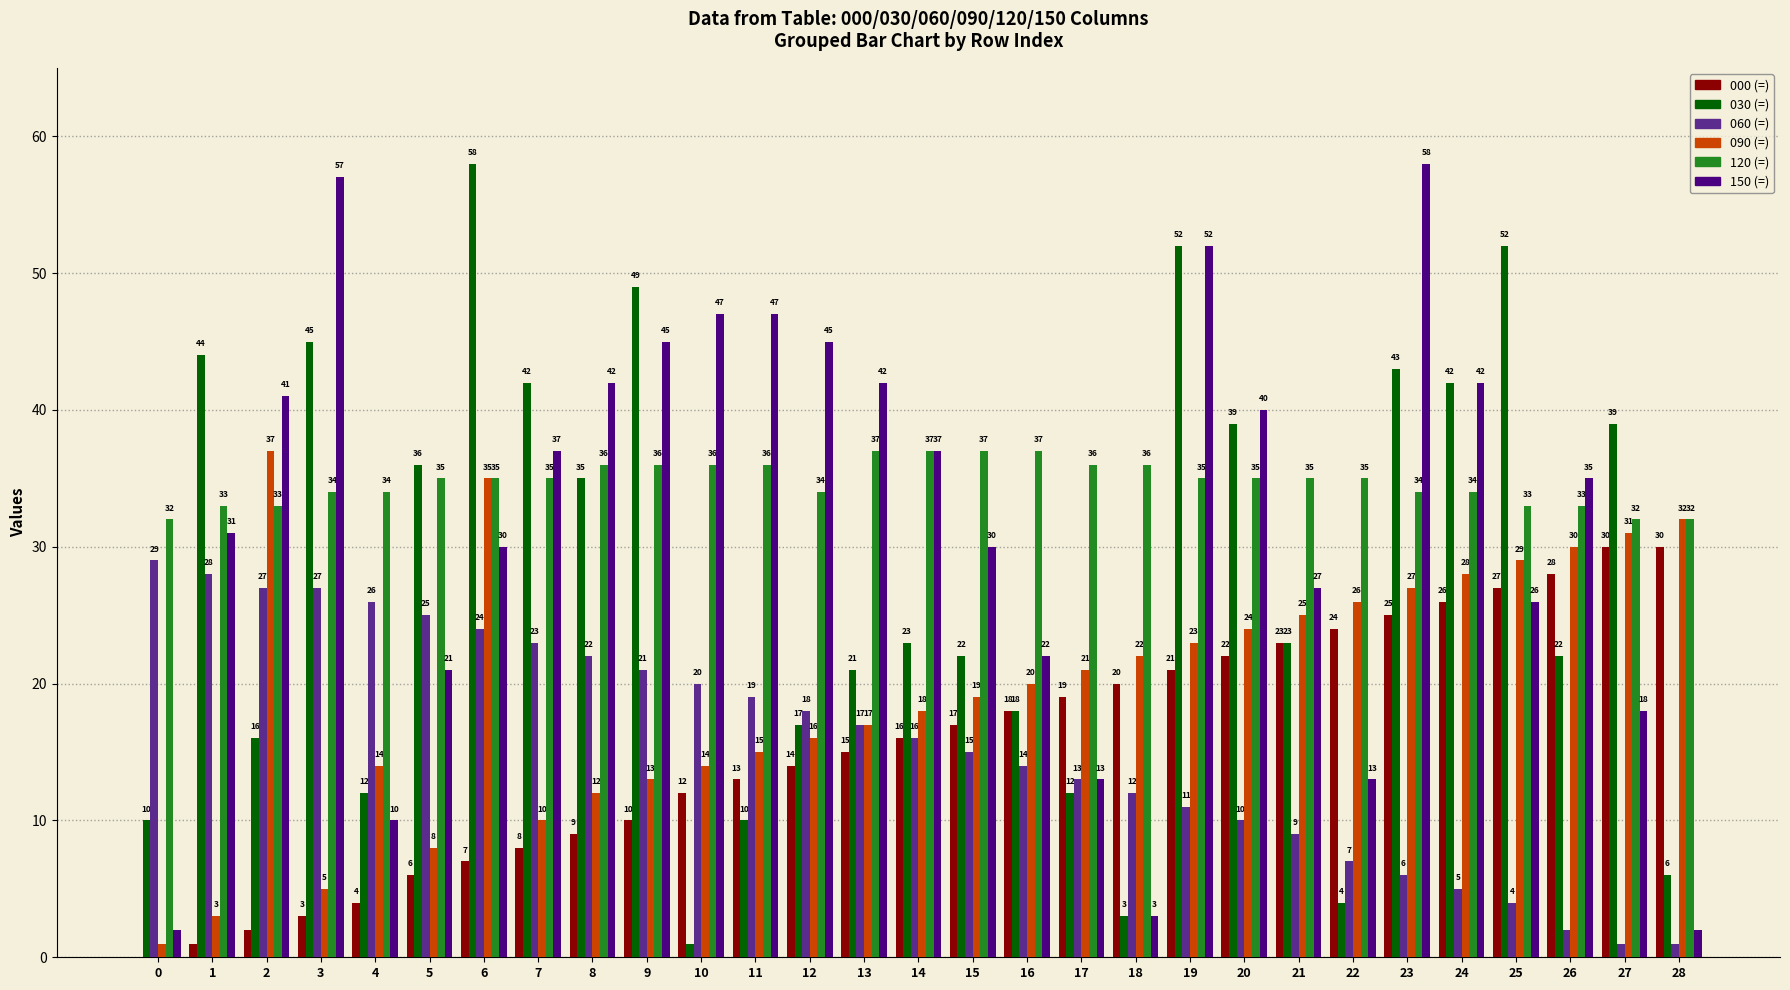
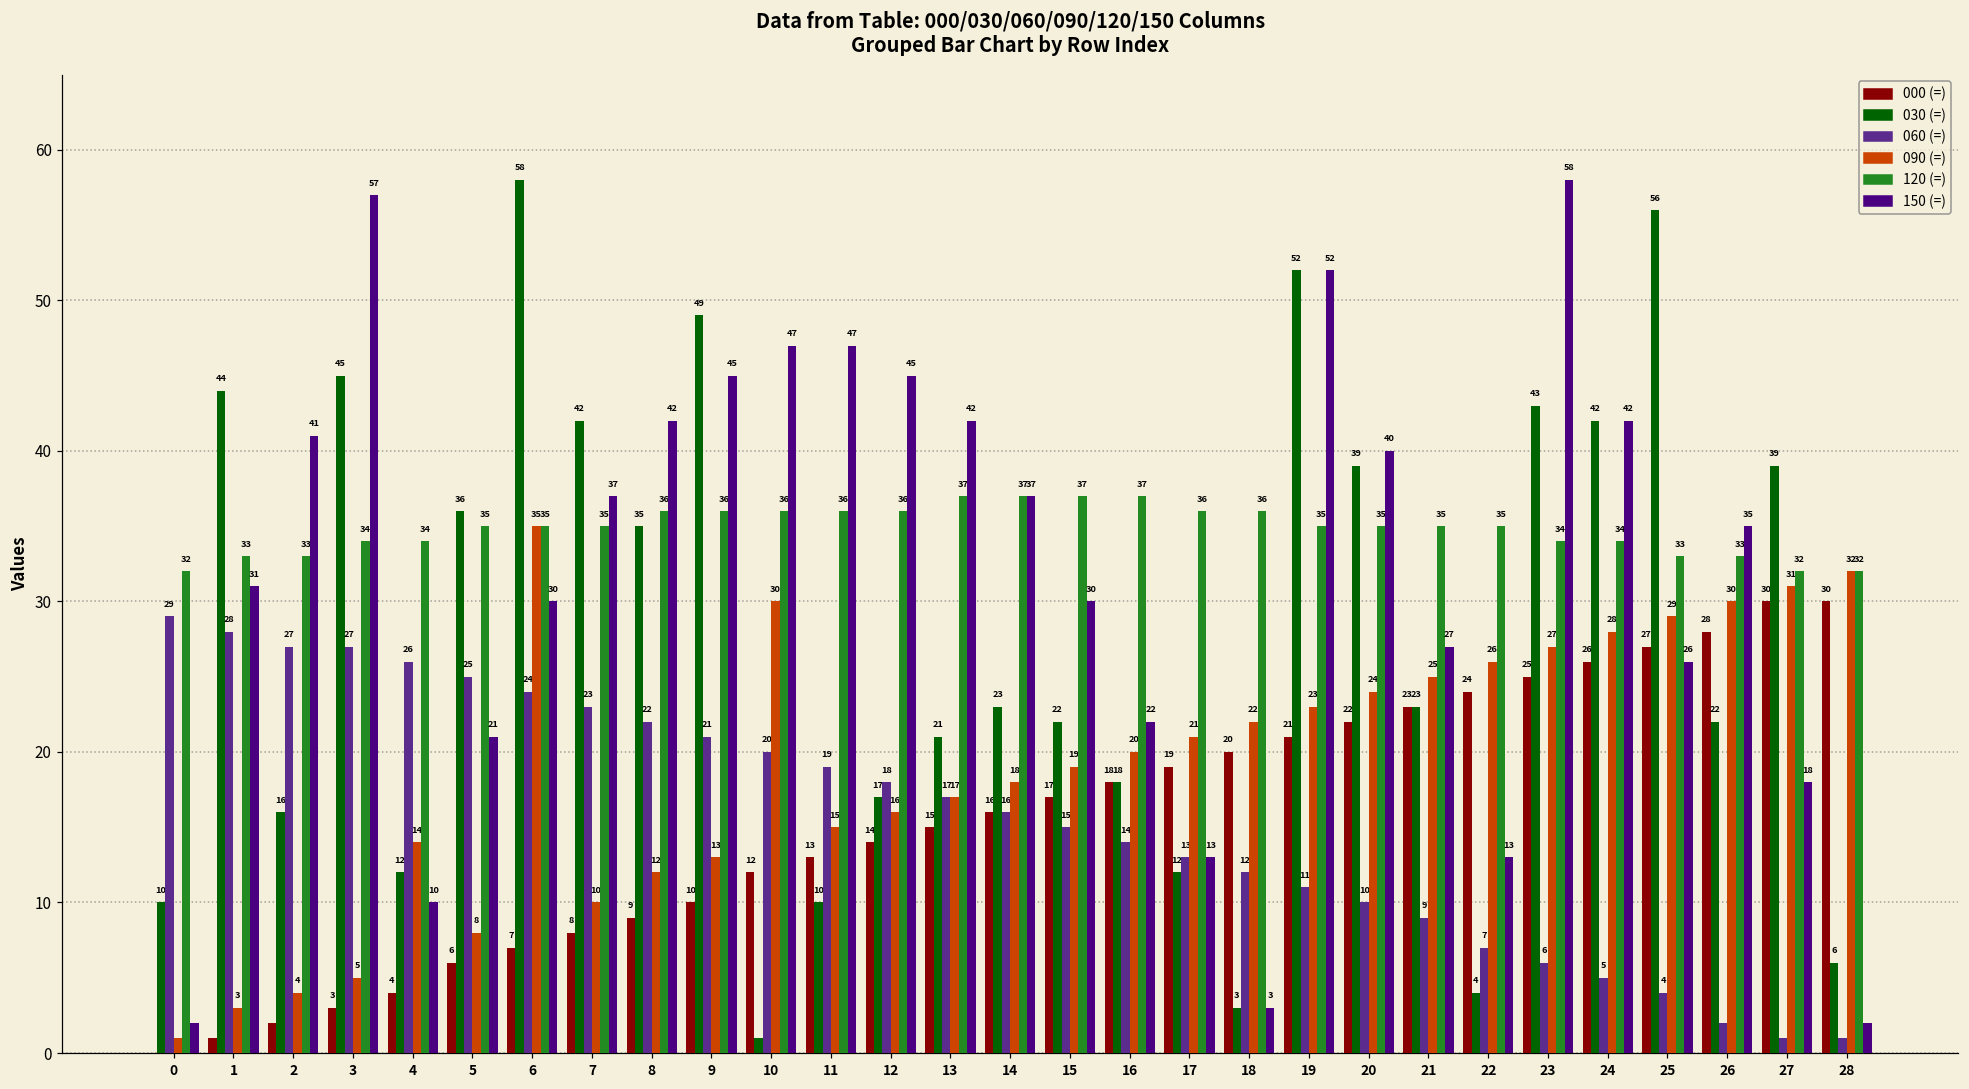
  {
    "000 (=)": {
      "3": 3,
      "4": 4,
      "5": 6,
      "6": 7,
      "7": 8,
      "8": 9,
      "9": 10,
      "10": 12,
      "11": 13,
      "12": 14,
      "13": 15,
      "14": 16,
      "15": 17,
      "17": 19,
      "18": 20,
      "19": 21,
      "20": 22,
      "22": 24,
      "23": 25,
      "24": 26,
      "25": 27,
      "26": 28,
      "27": 30,
      "28": 30
    },
    "030 (=)": {
      "0": 10,
      "1": 44,
      "2": 16,
      "3": 45,
      "4": 12,
      "5": 36,
      "6": 58,
      "7": 42,
      "8": 35,
      "9": 49,
      "11": 10,
      "12": 17,
      "13": 21,
      "14": 23,
      "15": 22,
      "17": 12,
      "18": 3,
      "19": 52,
      "20": 39,
      "22": 4,
      "23": 43,
      "24": 42,
-     "25": 52,
+     "25": 56,
      "26": 22,
      "27": 39,
      "28": 6
    },
    "090 (=)": {
      "1": 3,
-     "2": 37,
+     "2": 4,
      "3": 5,
      "4": 14,
      "5": 8,
      "7": 10,
      "8": 12,
      "9": 13,
-     "10": 14,
+     "10": 30,
      "11": 15,
      "12": 16,
      "14": 18,
      "15": 19,
      "16": 20,
      "17": 21,
      "18": 22,
      "19": 23,
      "20": 24,
      "21": 25,
      "22": 26,
      "23": 27,
      "24": 28,
      "25": 29,
      "26": 30,
      "27": 31
    },
    "120 (=)": {
      "0": 32,
      "1": 33,
      "2": 33,
      "3": 34,
      "4": 34,
      "5": 35,
      "7": 35,
      "8": 36,
      "9": 36,
      "10": 36,
      "11": 36,
-     "12": 34,
+     "12": 36,
      "13": 37,
      "15": 37,
      "16": 37,
      "17": 36,
      "18": 36,
      "19": 35,
      "20": 35,
      "21": 35,
      "22": 35,
      "23": 34,
      "24": 34,
      "25": 33,
      "26": 33,
      "27": 32
    }
  }
